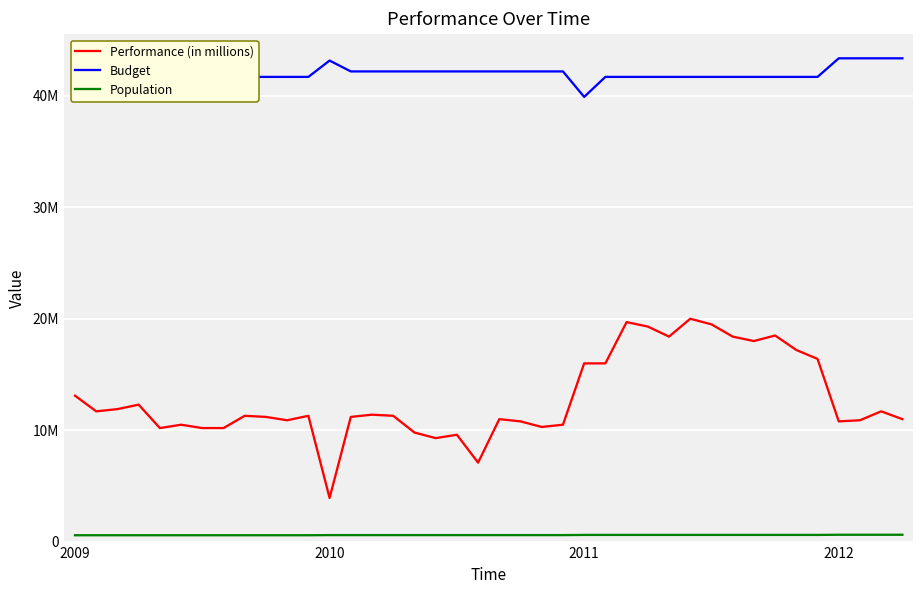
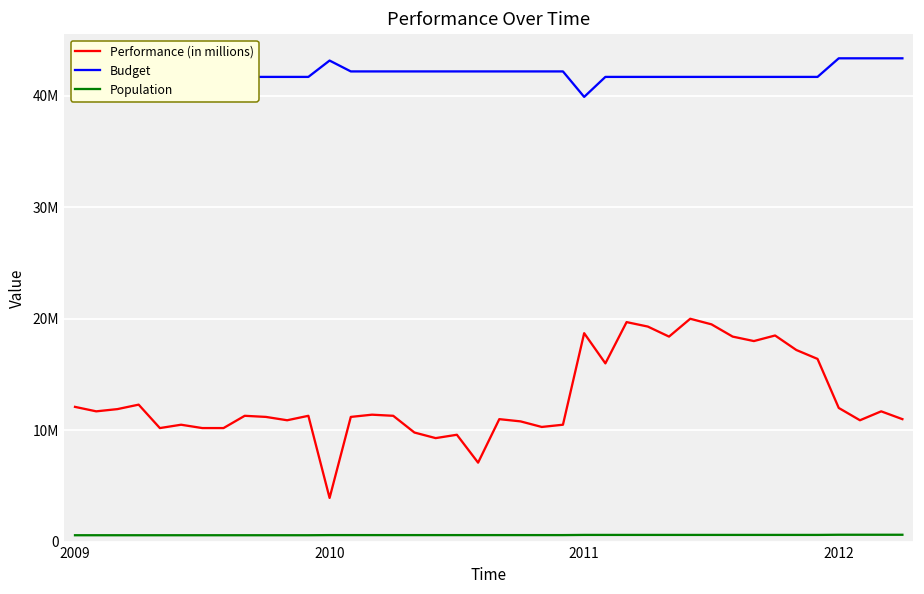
  {
    "Performance (in millions)": {
-     "2009": 13100000,
+     "2009": 12100000,
      "2010": 3900000,
-     "2011": 16000000,
-     "2012": 10800000
+     "2011": 18700000,
+     "2012": 12000000
    },
    "Budget": {
      "2010": 43100000,
      "2011": 39900000,
      "2012": 43400000
    },
    "Population": {
      "2009": 600000,
      "2010": 600000,
      "2011": 600000,
      "2012": 600000
    }
  }
